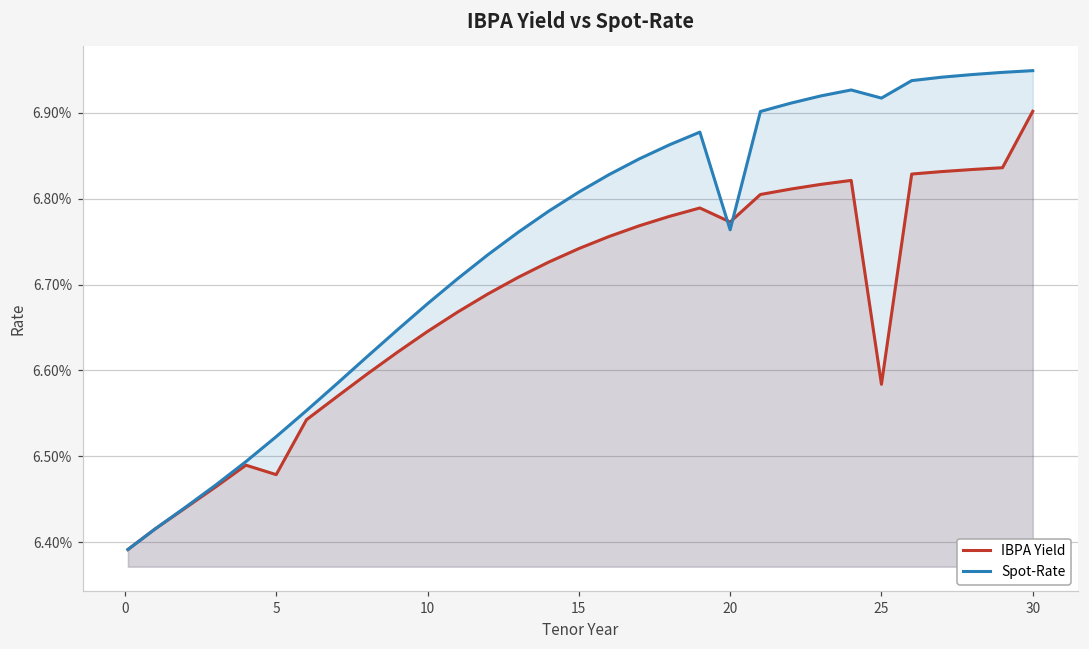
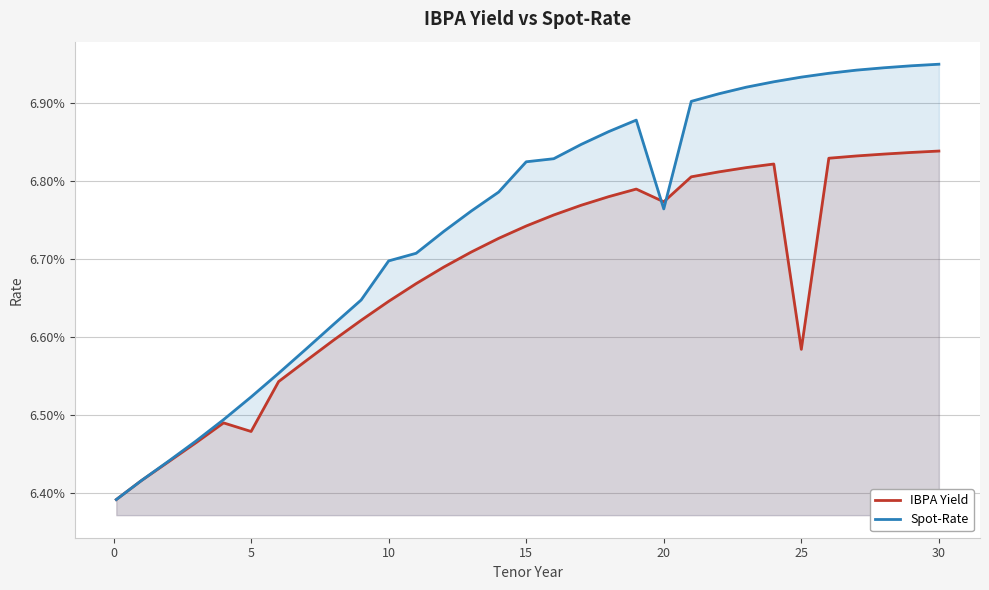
  {
    "IBPA Yield": {
      "5": "6.48%",
      "10": "6.65%",
      "15": "6.74%",
      "20": "6.77%",
      "25": "6.58%",
-     "30": "6.90%"
+     "30": "6.84%"
    },
    "Spot-Rate": {
      "5": "6.52%",
-     "10": "6.68%",
-     "15": "6.81%",
+     "10": "6.70%",
+     "15": "6.82%",
      "20": "6.76%",
-     "25": "6.92%",
+     "25": "6.93%",
      "30": "6.95%"
    }
  }
